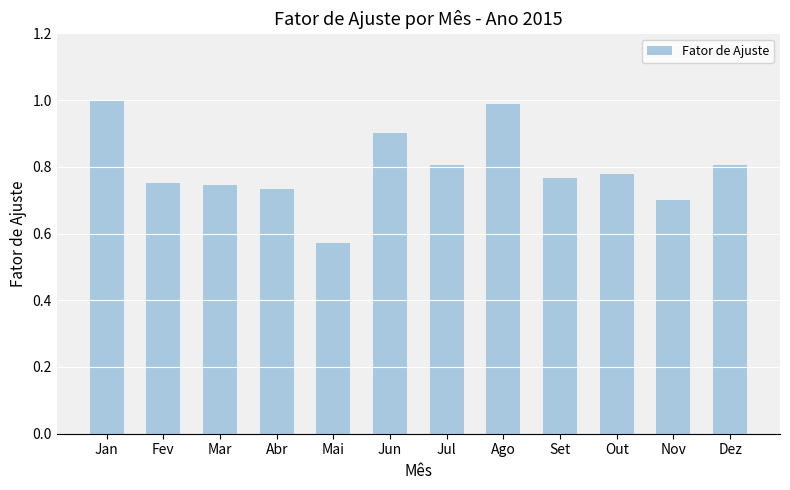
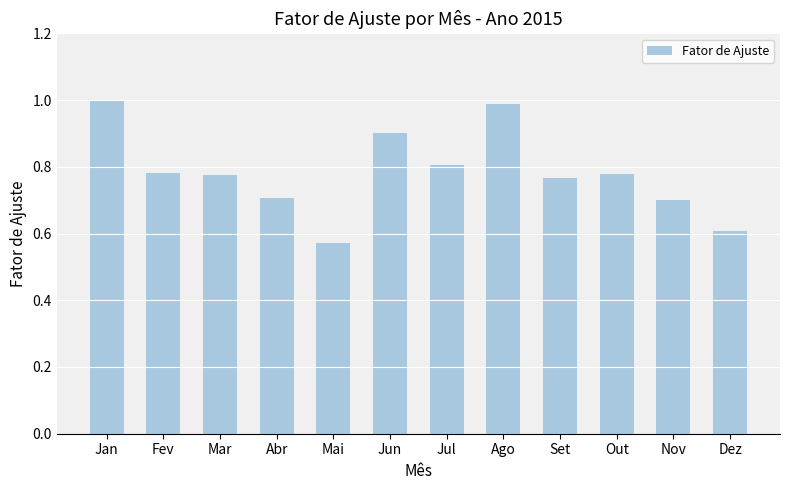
  {
    "Jan": 1.00,
-   "Fev": 0.75,
-   "Mar": 0.74,
-   "Abr": 0.73,
+   "Fev": 0.78,
+   "Mar": 0.77,
+   "Abr": 0.71,
    "Mai": 0.57,
    "Jun": 0.90,
    "Jul": 0.81,
    "Ago": 0.99,
    "Set": 0.77,
    "Out": 0.78,
    "Nov": 0.70,
-   "Dez": 0.81
+   "Dez": 0.61
  }
